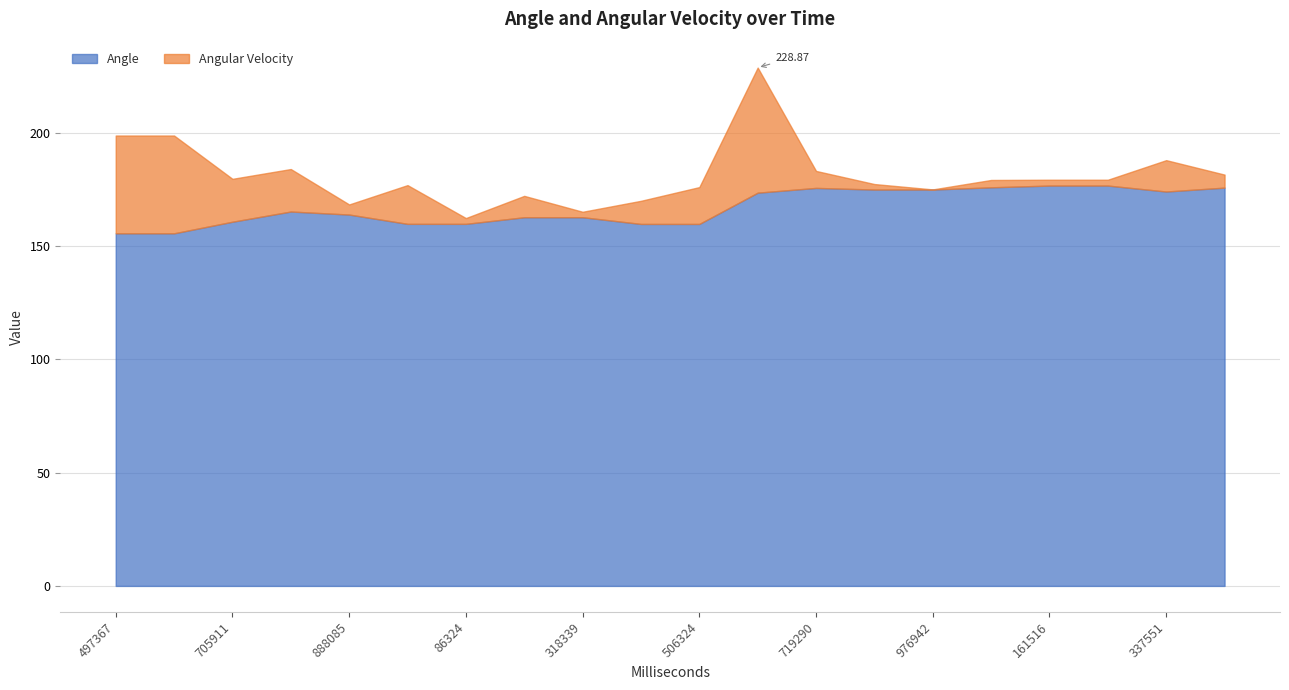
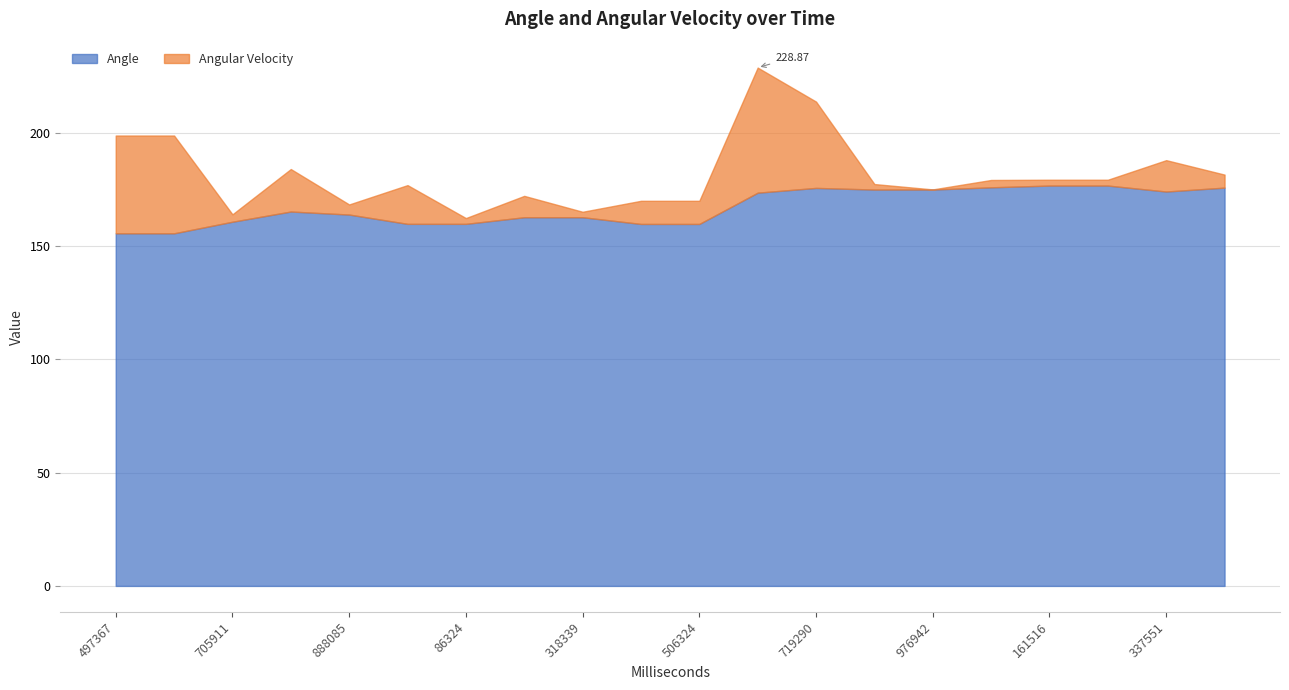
  {
    "Angle": {
      "497367": 156,
      "705911": 161,
      "888085": 164,
      "86324": 160,
      "318339": 163,
      "506324": 160,
      "719290": 176,
      "161516": 177,
      "337551": 174
    },
    "Angular Velocity": {
      "497367": 43,
-     "705911": 19,
+     "705911": 3,
      "888085": 4,
      "86324": 3,
      "318339": 2,
-     "506324": 16,
-     "719290": 7,
+     "506324": 10,
+     "719290": 38,
      "161516": 3,
      "337551": 14
    }
  }
